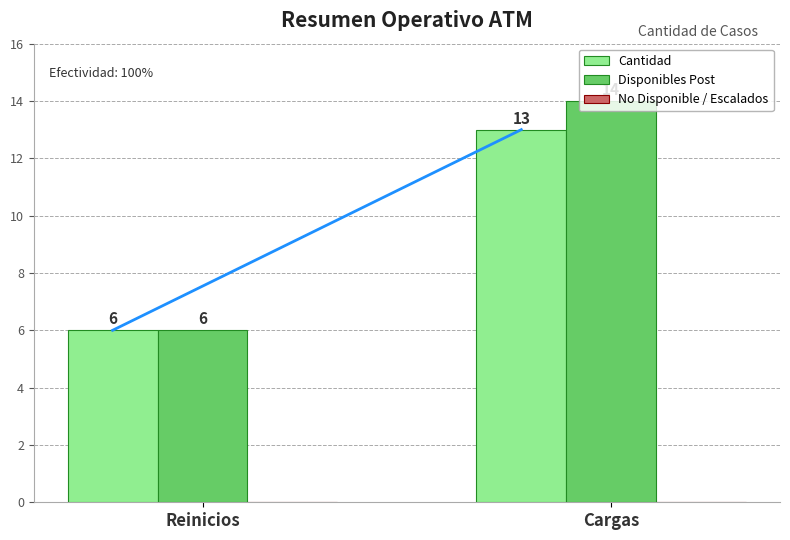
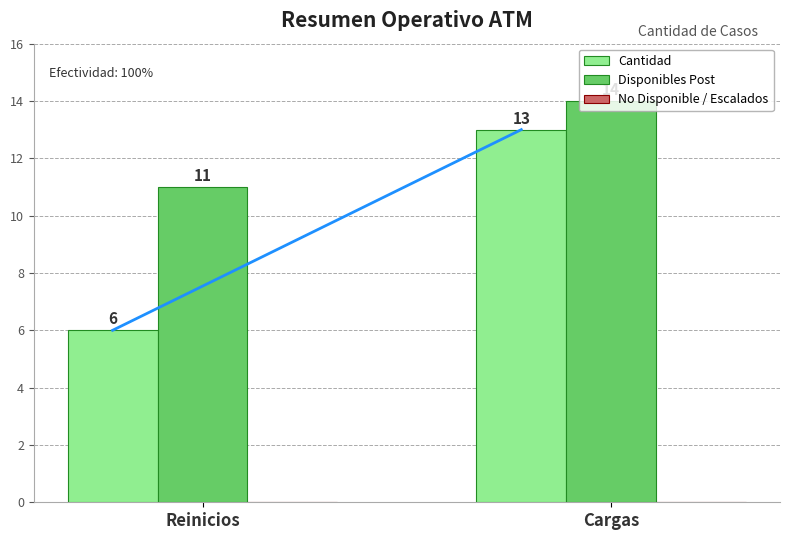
  {
    "Cantidad": {
      "Reinicios": 6,
      "Cargas": 13
    },
    "Disponibles Post": {
-     "Reinicios": 6
+     "Reinicios": 11
    },
    "No Disponible / Escalados": {
      "Reinicios": 0.0,
      "Cargas": 0.0
    }
  }
